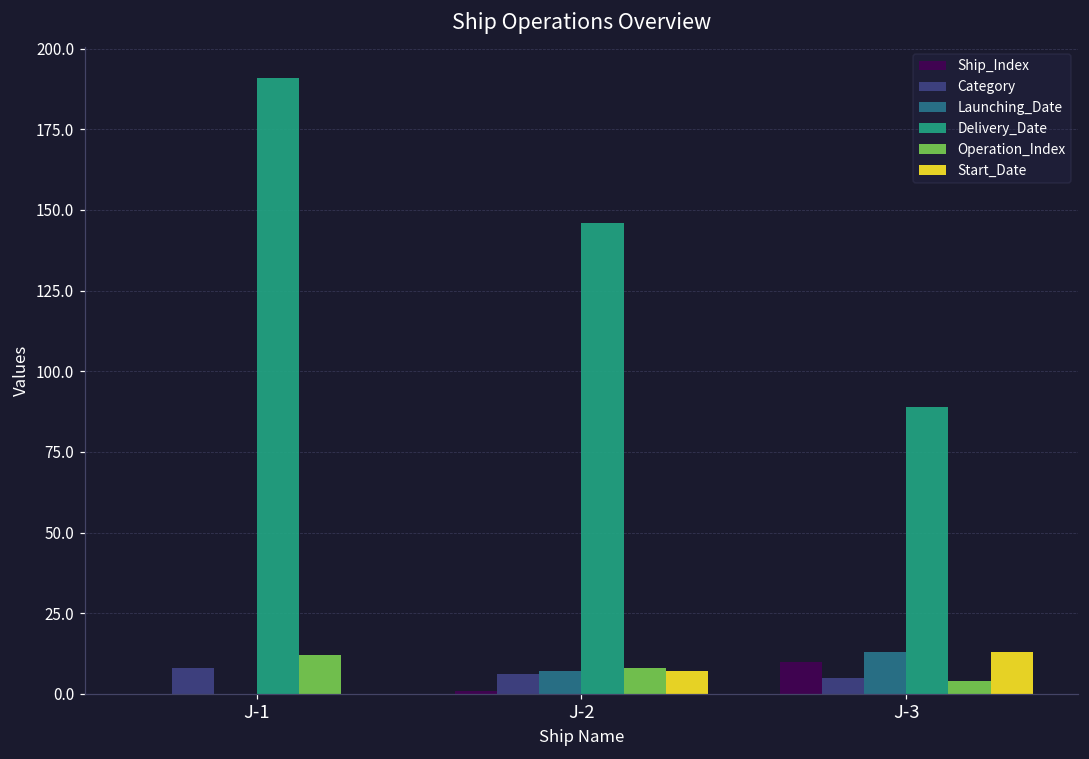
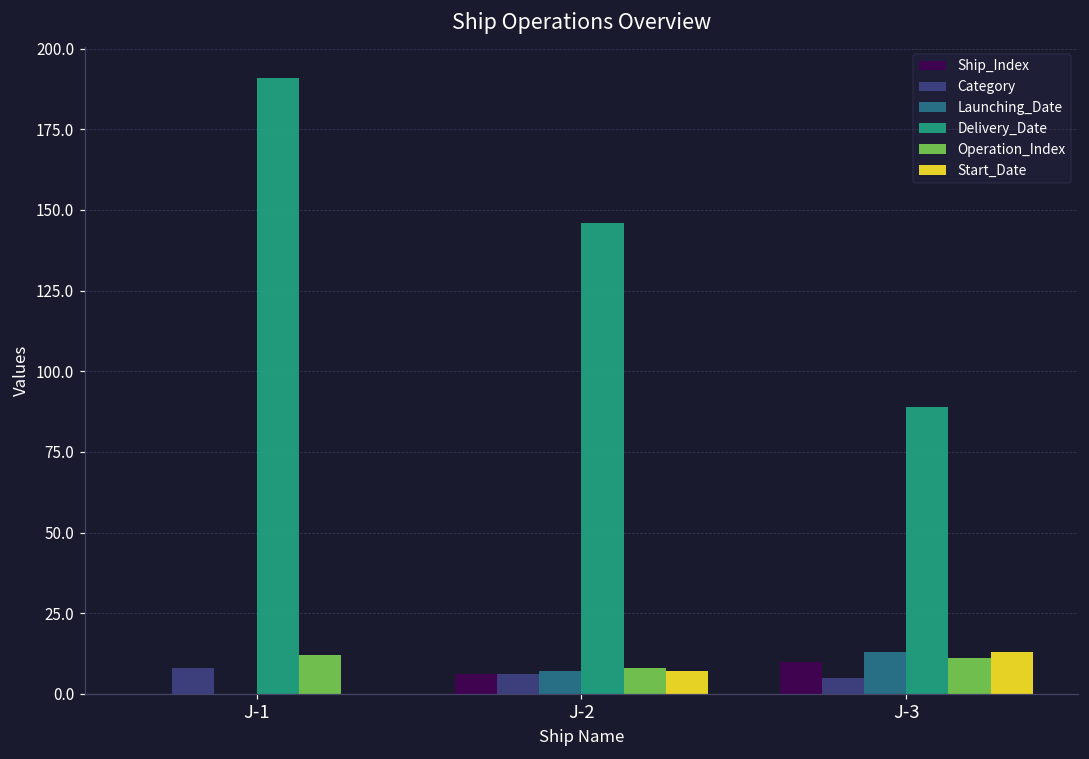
  {
    "Ship_Index": {
      "J-1": 0,
-     "J-2": 1,
+     "J-2": 6,
      "J-3": 10
    },
    "Operation_Index": {
      "J-1": 12,
      "J-2": 8,
-     "J-3": 4
+     "J-3": 11
    },
    "Start_Date": {
      "J-1": 0,
      "J-2": 7,
      "J-3": 13
    }
  }
